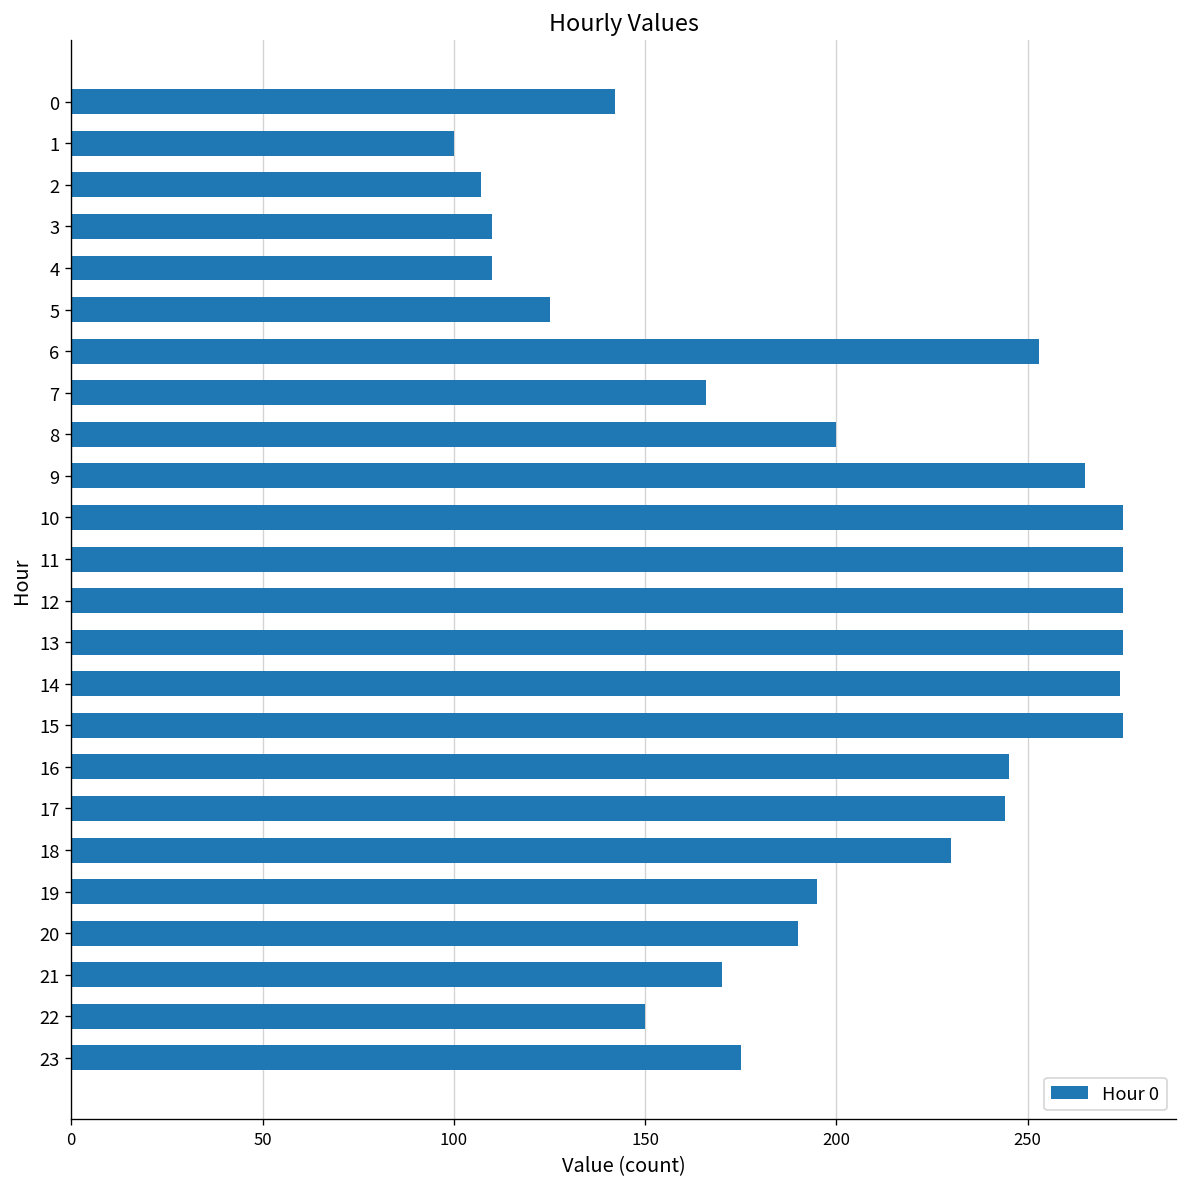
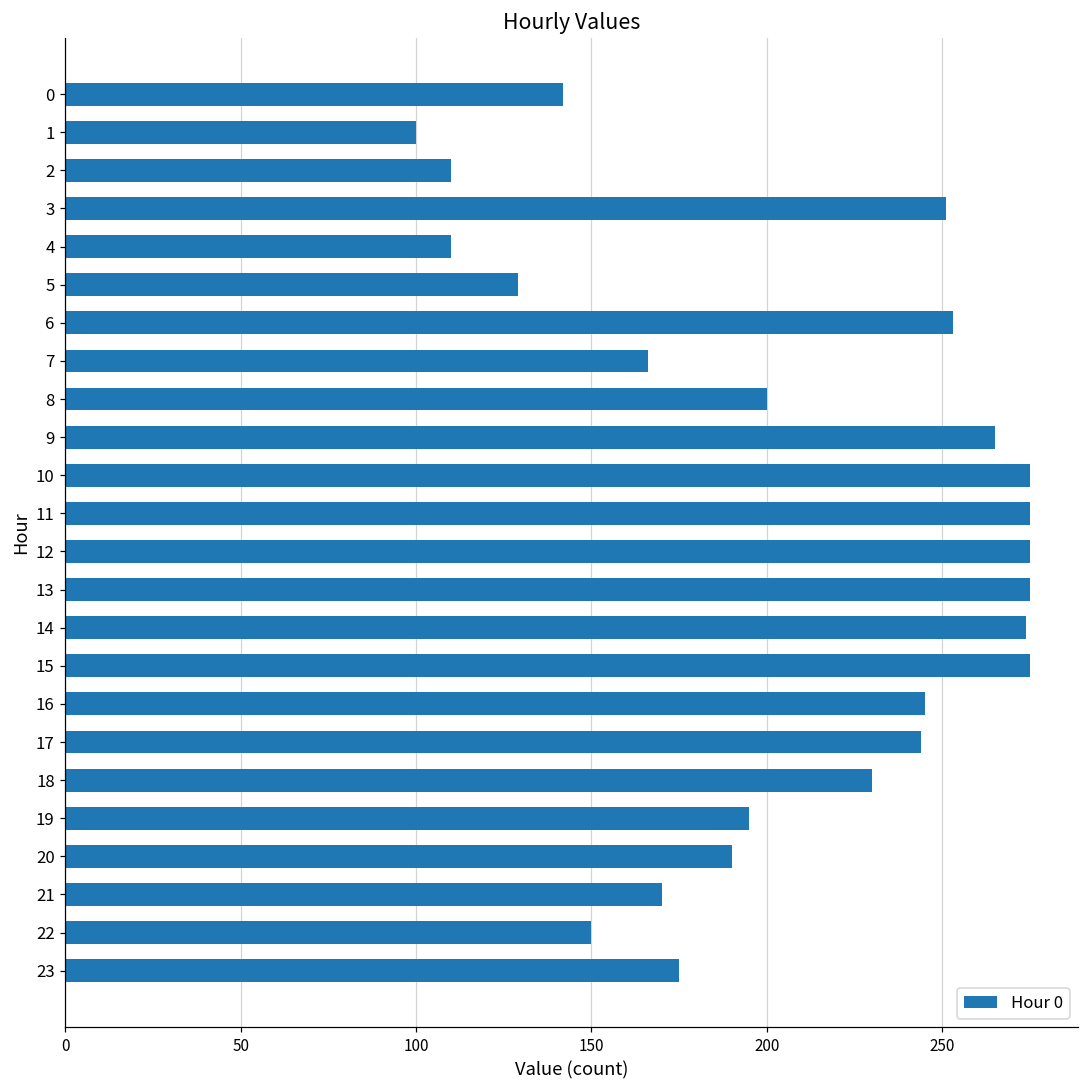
  {
    "0": 142,
    "1": 100,
-   "2": 107,
-   "3": 110,
+   "2": 110,
+   "3": 251,
    "4": 110,
-   "5": 125,
+   "5": 129,
    "6": 253,
    "7": 166,
    "8": 200,
    "9": 265,
    "10": 275,
    "11": 275,
    "12": 275,
    "13": 275,
    "14": 274,
    "15": 275,
    "16": 245,
    "17": 244,
    "18": 230,
    "19": 195,
    "20": 190,
    "21": 170,
    "22": 150,
    "23": 175
  }
